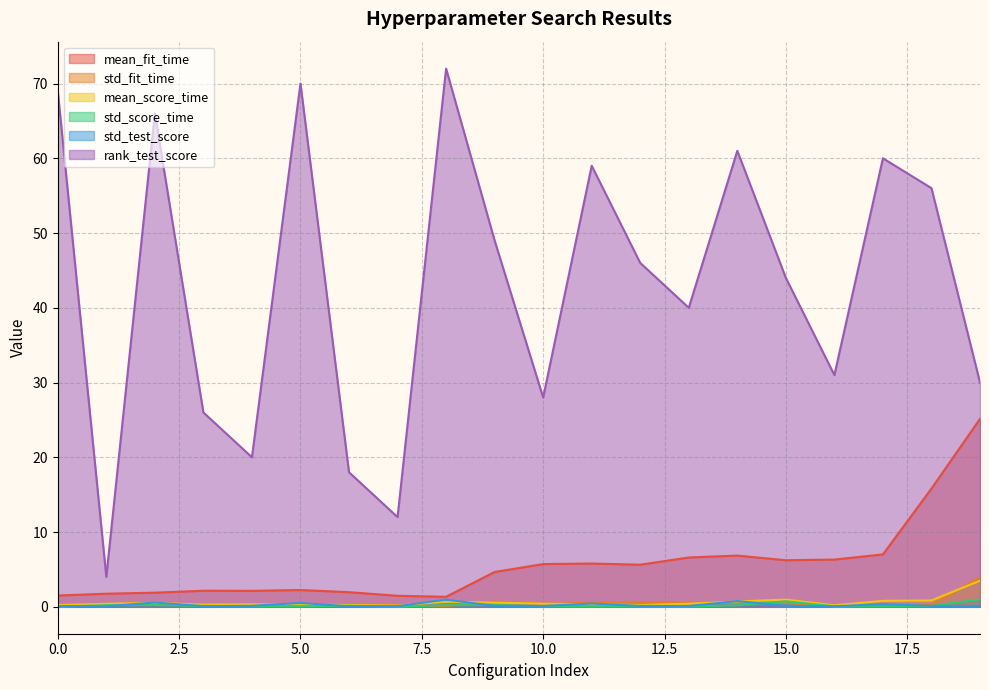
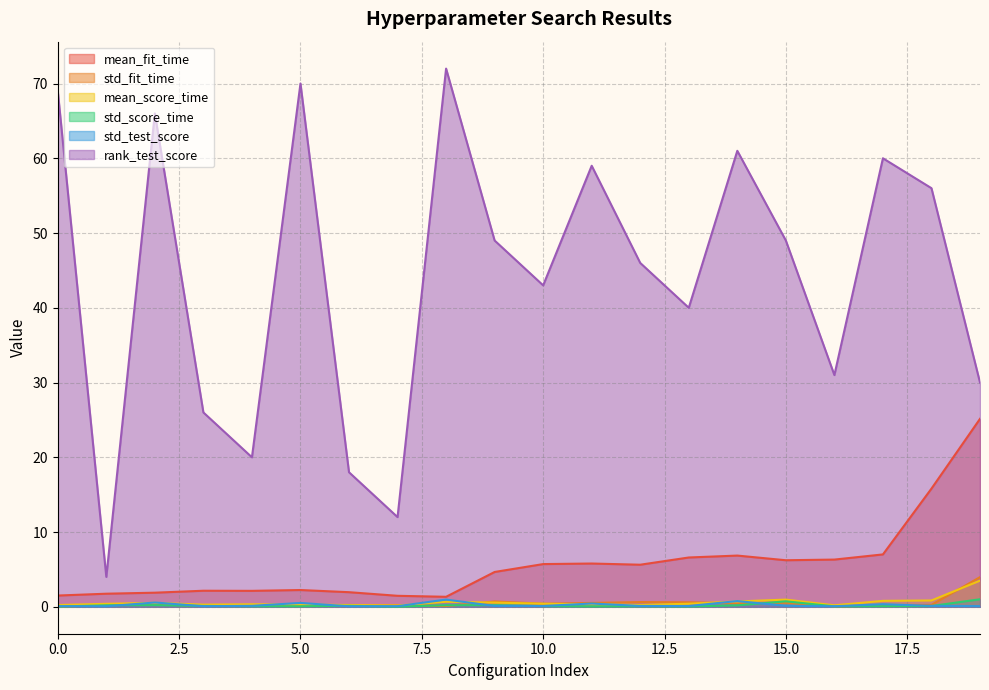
  {
    "std_test_score": {
      "15.0": 0
    },
    "rank_test_score": {
      "0.0": 69,
      "5.0": 70,
-     "10.0": 28,
-     "15.0": 44
+     "10.0": 43,
+     "15.0": 49
    }
  }
